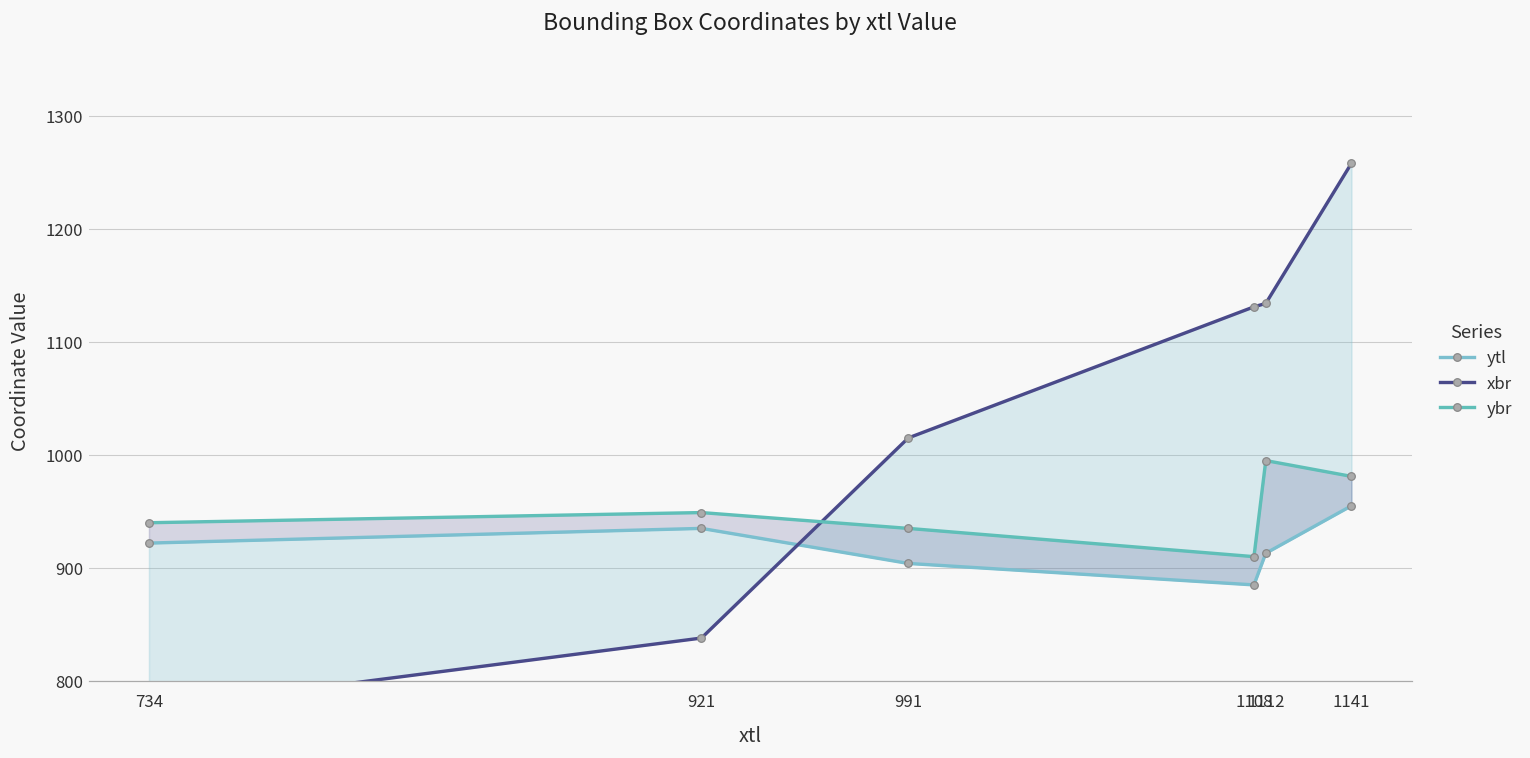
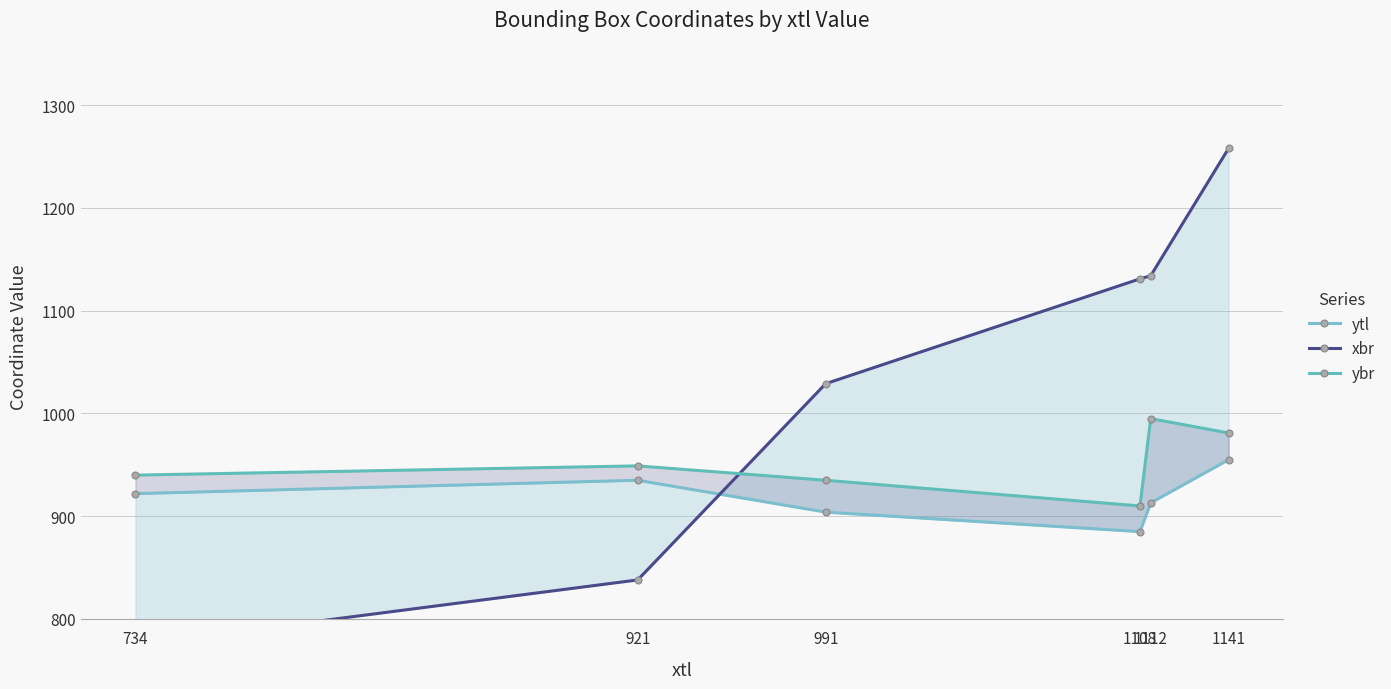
  {
    "xbr": {
      "921": 838,
-     "991": 1015
+     "991": 1029
    }
  }
